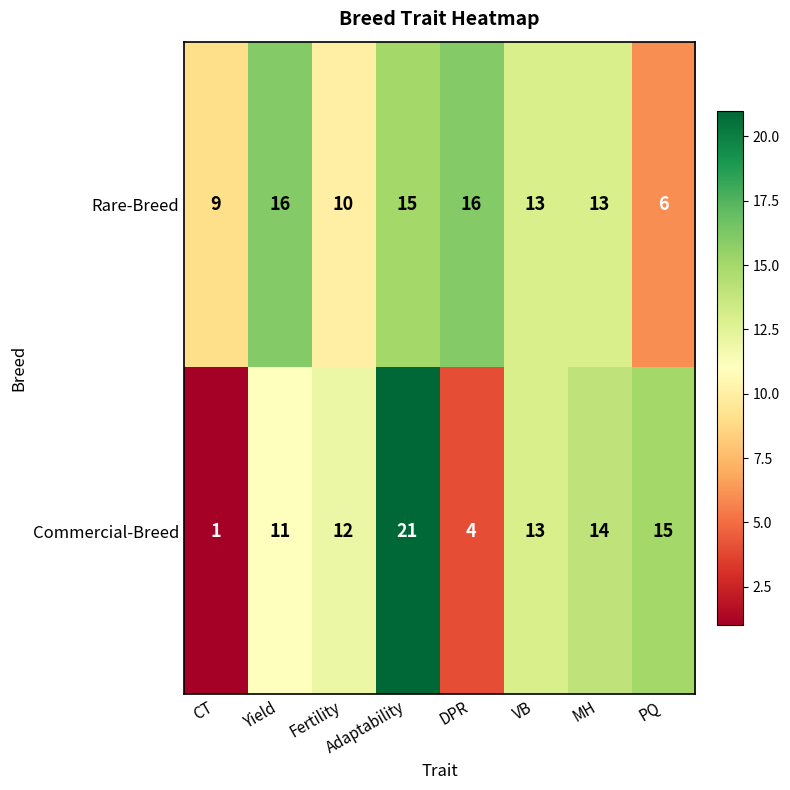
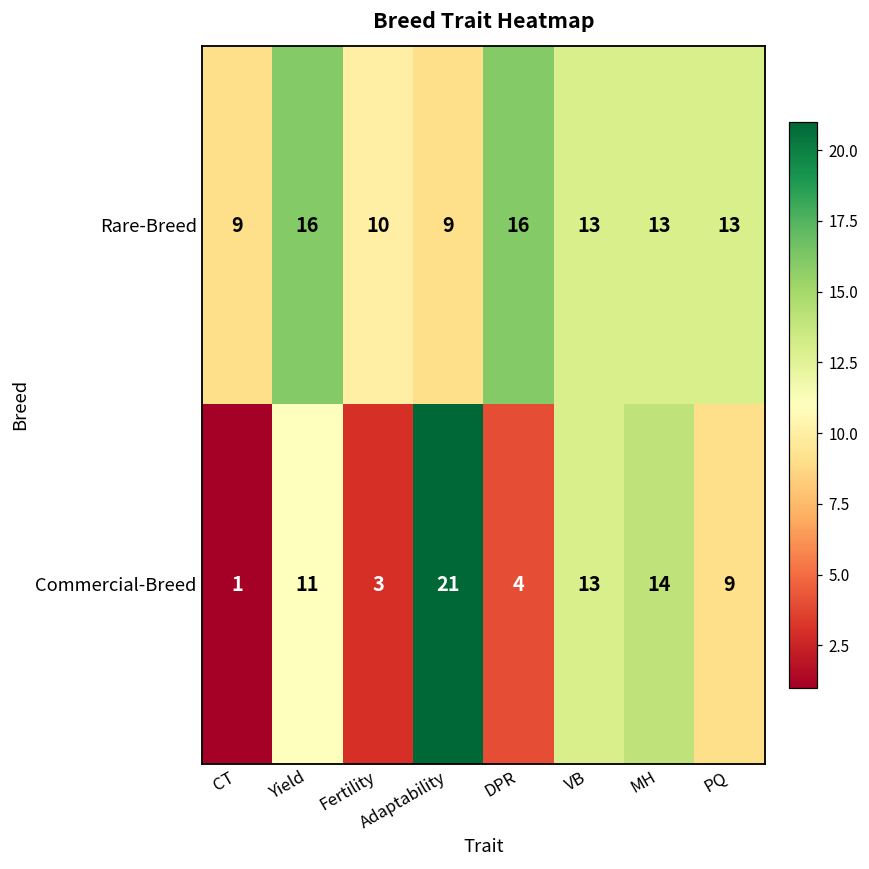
  {
    "Rare-Breed": {
      "CT": 9,
      "Yield": 16,
      "Fertility": 10,
-     "Adaptability": 15,
+     "Adaptability": 9,
      "DPR": 16,
      "VB": 13,
      "MH": 13,
-     "PQ": 6
+     "PQ": 13
    },
    "Commercial-Breed": {
      "CT": 1,
      "Yield": 11,
-     "Fertility": 12,
+     "Fertility": 3,
      "Adaptability": 21,
      "DPR": 4,
      "VB": 13,
      "MH": 14,
-     "PQ": 15
+     "PQ": 9
    }
  }
